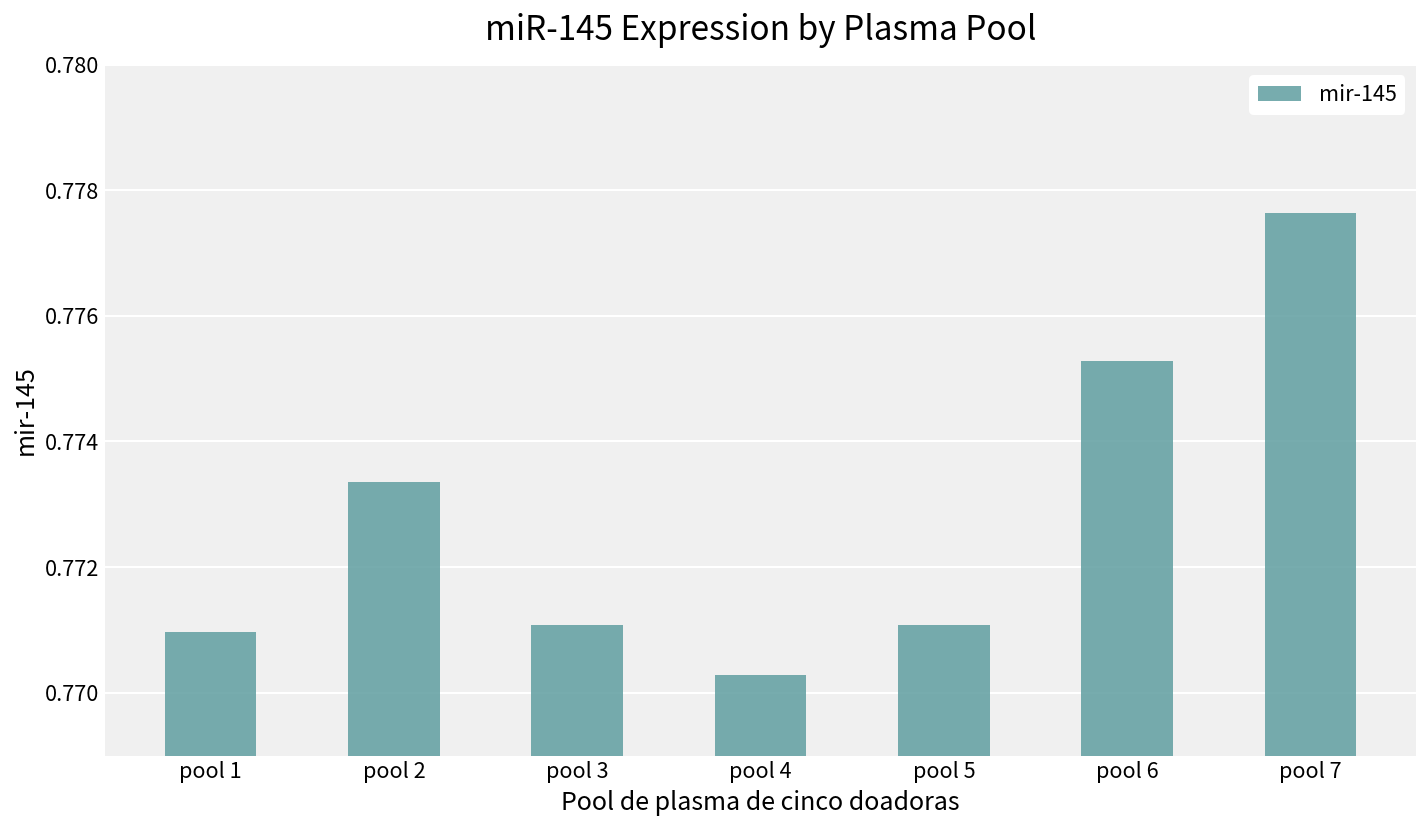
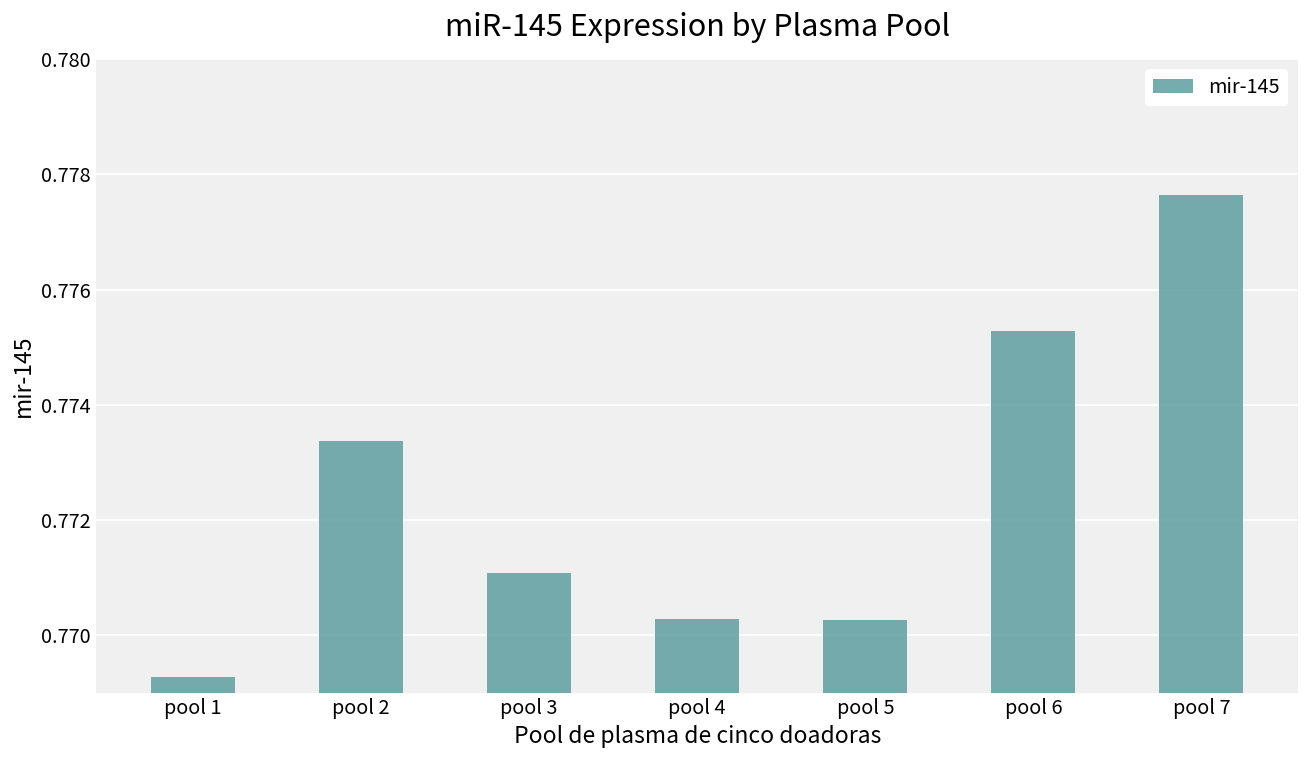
  {
-   "pool 1": 0.7710,
+   "pool 1": 0.7693,
    "pool 2": 0.7734,
    "pool 3": 0.7711,
    "pool 4": 0.7703,
-   "pool 5": 0.7711,
+   "pool 5": 0.7703,
    "pool 6": 0.7753,
    "pool 7": 0.7776
  }
